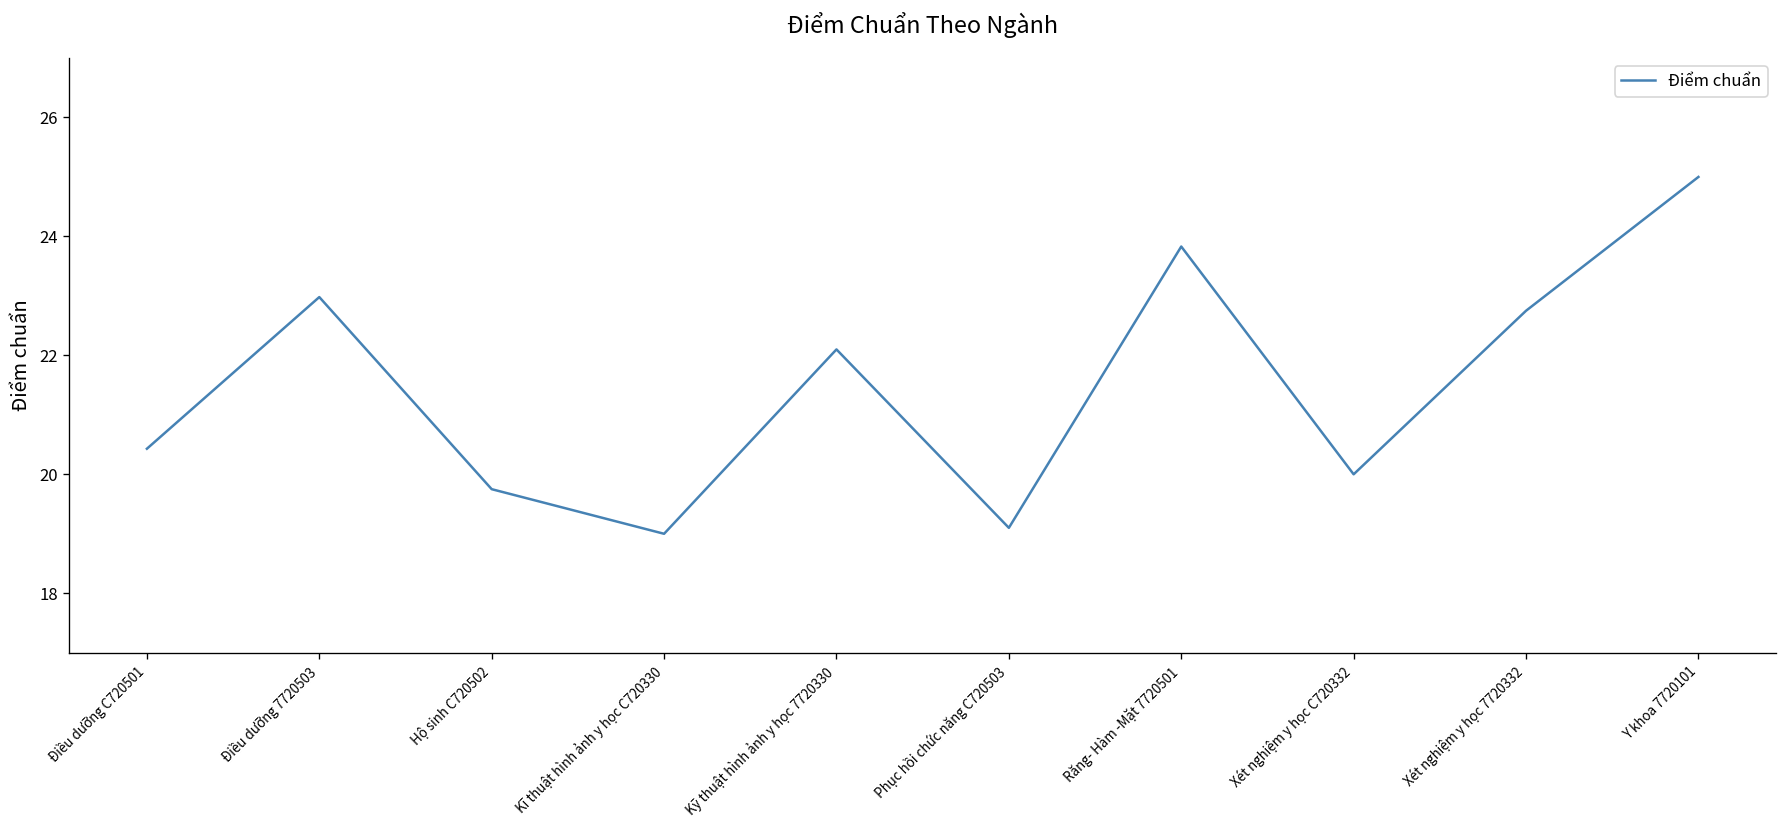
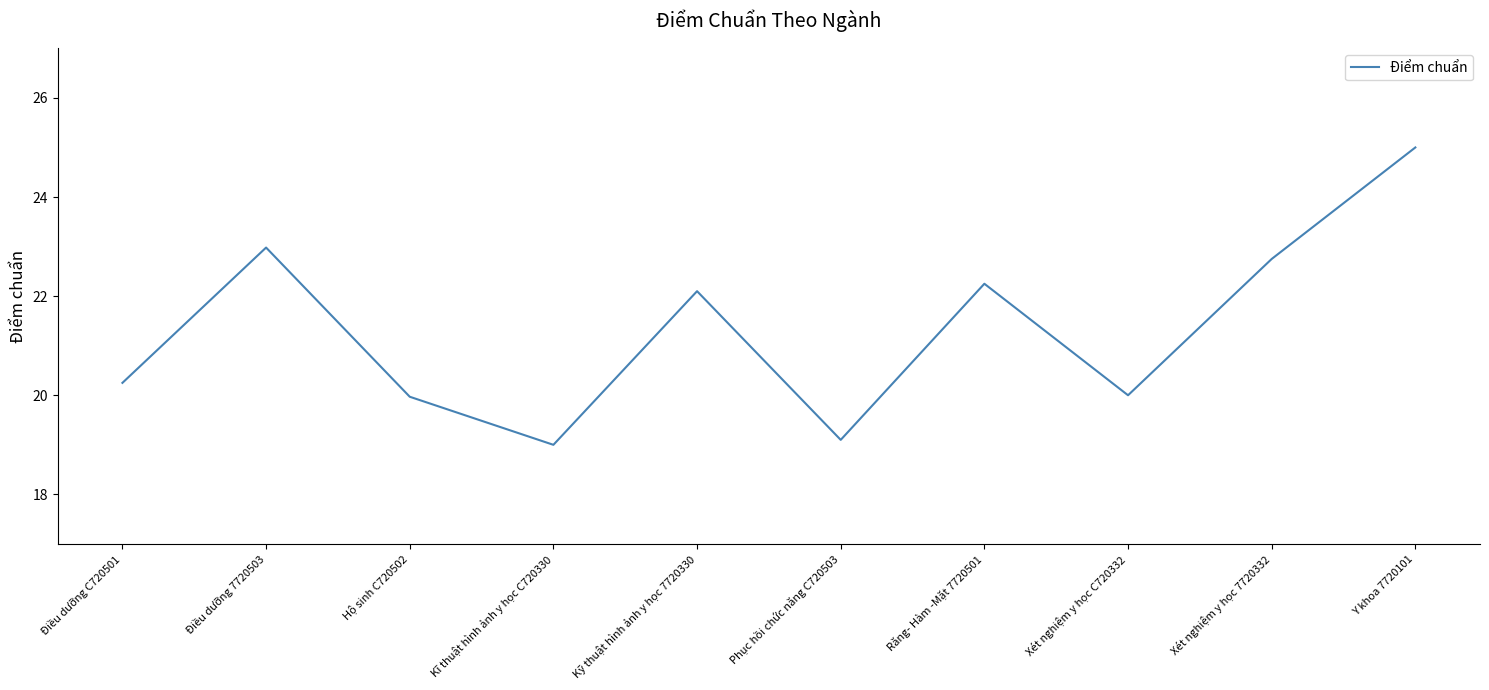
  {
-   "Điều dưỡng C720501": 20.4,
+   "Điều dưỡng C720501": 20.3,
    "Điều dưỡng 7720503": 23.0,
-   "Hộ sinh C720502": 19.8,
+   "Hộ sinh C720502": 20.0,
    "Kĩ thuật hình ảnh y học C720330": 19.0,
    "Kỹ thuật hình ảnh y học 7720330": 22.1,
    "Phục hồi chức năng C720503": 19.1,
-   "Răng- Hàm -Mặt 7720501": 23.8,
+   "Răng- Hàm -Mặt 7720501": 22.3,
    "Xét nghiệm y học C720332": 20.0,
    "Xét nghiệm y học 7720332": 22.8,
    "Y khoa 7720101": 25.0
  }
